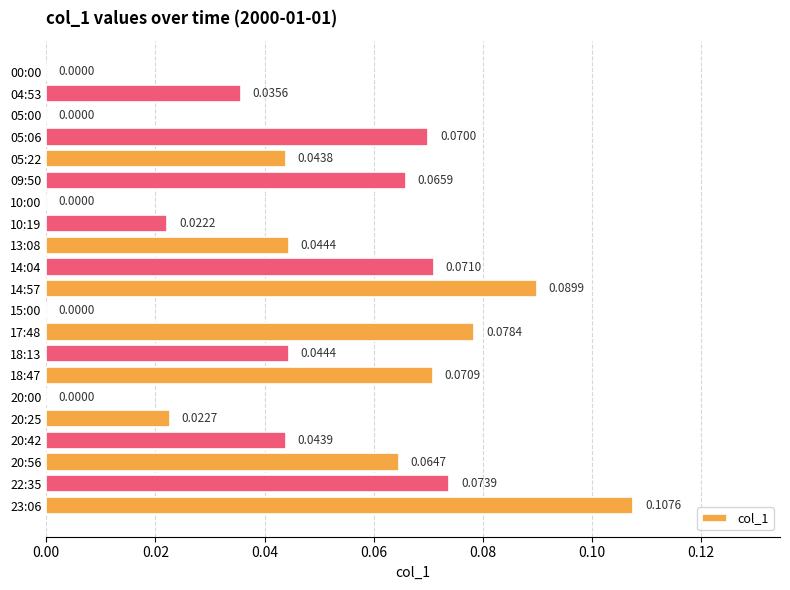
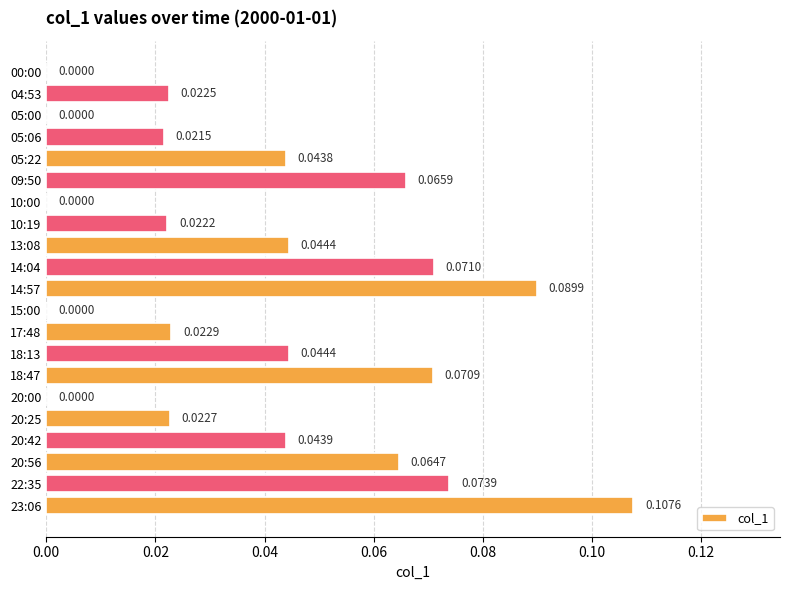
  {
    "00:00": 0.0000,
-   "04:53": 0.0356,
+   "04:53": 0.0225,
    "05:00": 0.0000,
-   "05:06": 0.0700,
+   "05:06": 0.0215,
    "05:22": 0.0438,
    "09:50": 0.0659,
    "10:00": 0.0000,
    "10:19": 0.0222,
    "13:08": 0.0444,
    "14:04": 0.0710,
    "14:57": 0.0899,
    "15:00": 0.0000,
-   "17:48": 0.0784,
+   "17:48": 0.0229,
    "18:13": 0.0444,
    "18:47": 0.0709,
    "20:00": 0.0000,
    "20:25": 0.0227,
    "20:42": 0.0439,
    "20:56": 0.0647,
    "22:35": 0.0739,
    "23:06": 0.1076
  }
